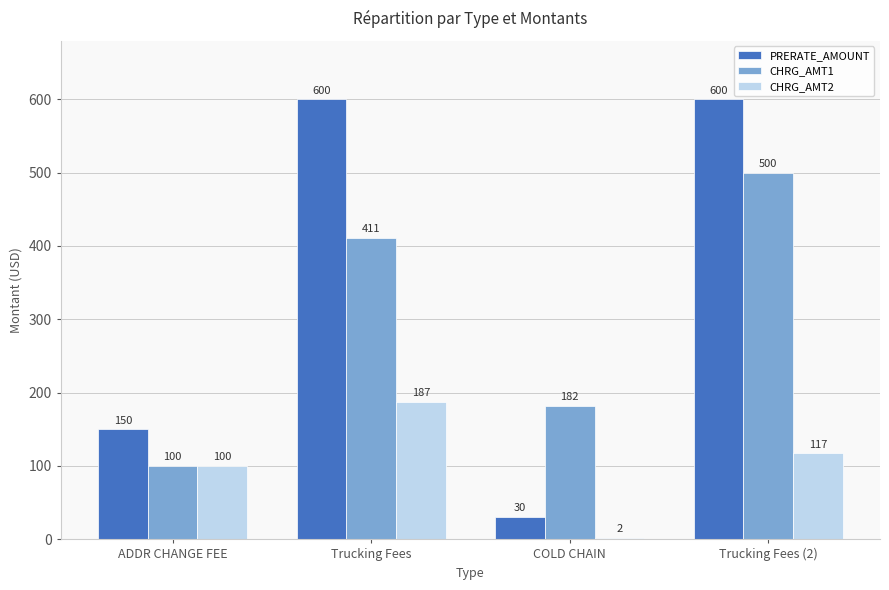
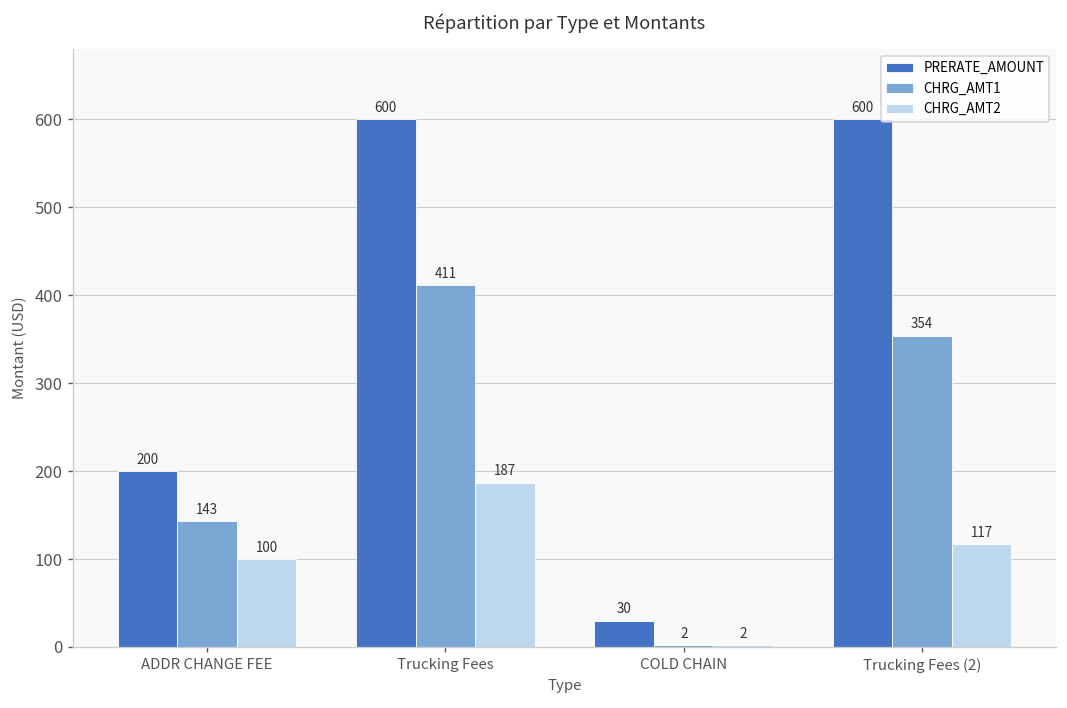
  {
    "PRERATE_AMOUNT": {
-     "ADDR CHANGE FEE": 150,
+     "ADDR CHANGE FEE": 200,
      "Trucking Fees": 600,
      "COLD CHAIN": 30,
      "Trucking Fees (2)": 600
    },
    "CHRG_AMT1": {
-     "ADDR CHANGE FEE": 100,
+     "ADDR CHANGE FEE": 143,
      "Trucking Fees": 411,
-     "COLD CHAIN": 182,
-     "Trucking Fees (2)": 500
+     "COLD CHAIN": 2,
+     "Trucking Fees (2)": 354
    },
    "CHRG_AMT2": {
      "ADDR CHANGE FEE": 100,
      "Trucking Fees": 187,
      "COLD CHAIN": 2,
      "Trucking Fees (2)": 117
    }
  }
